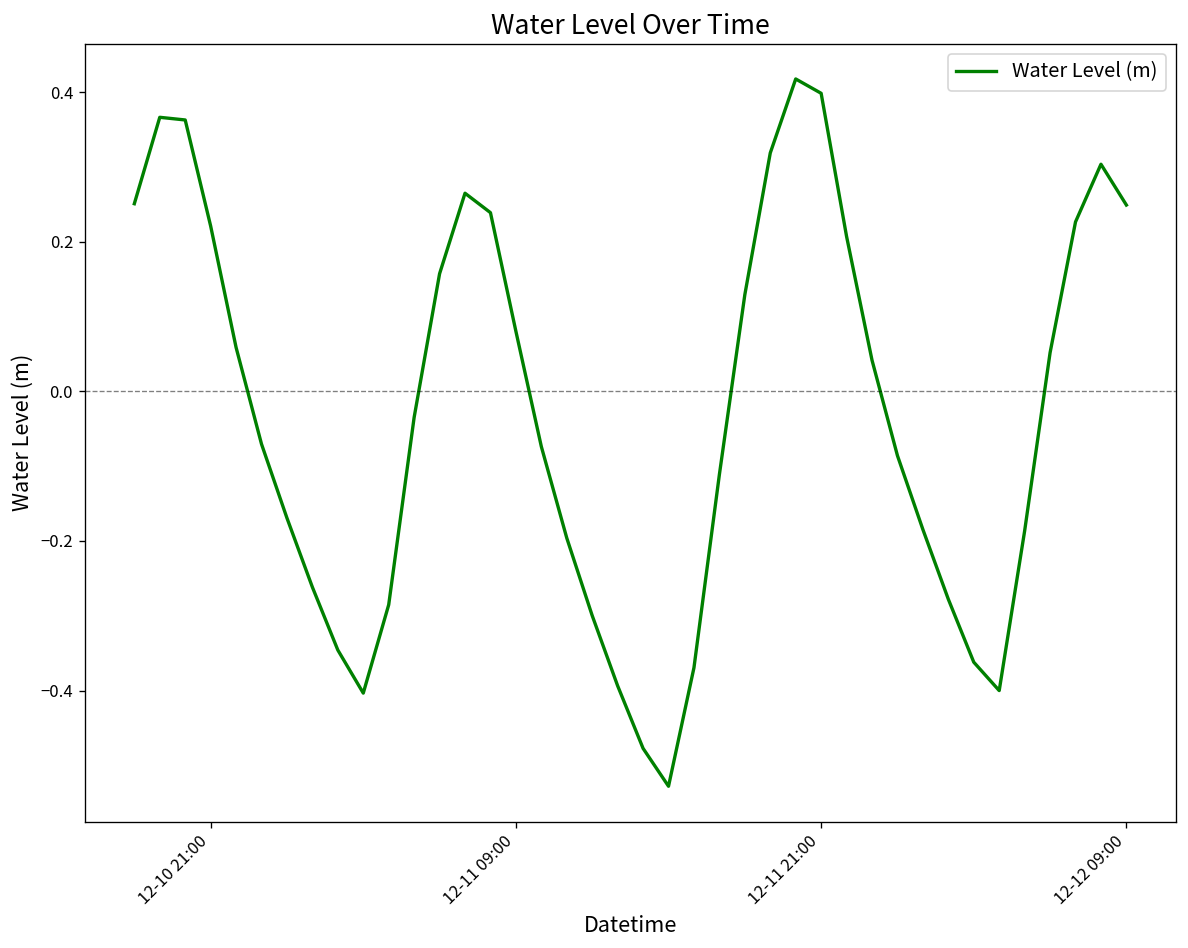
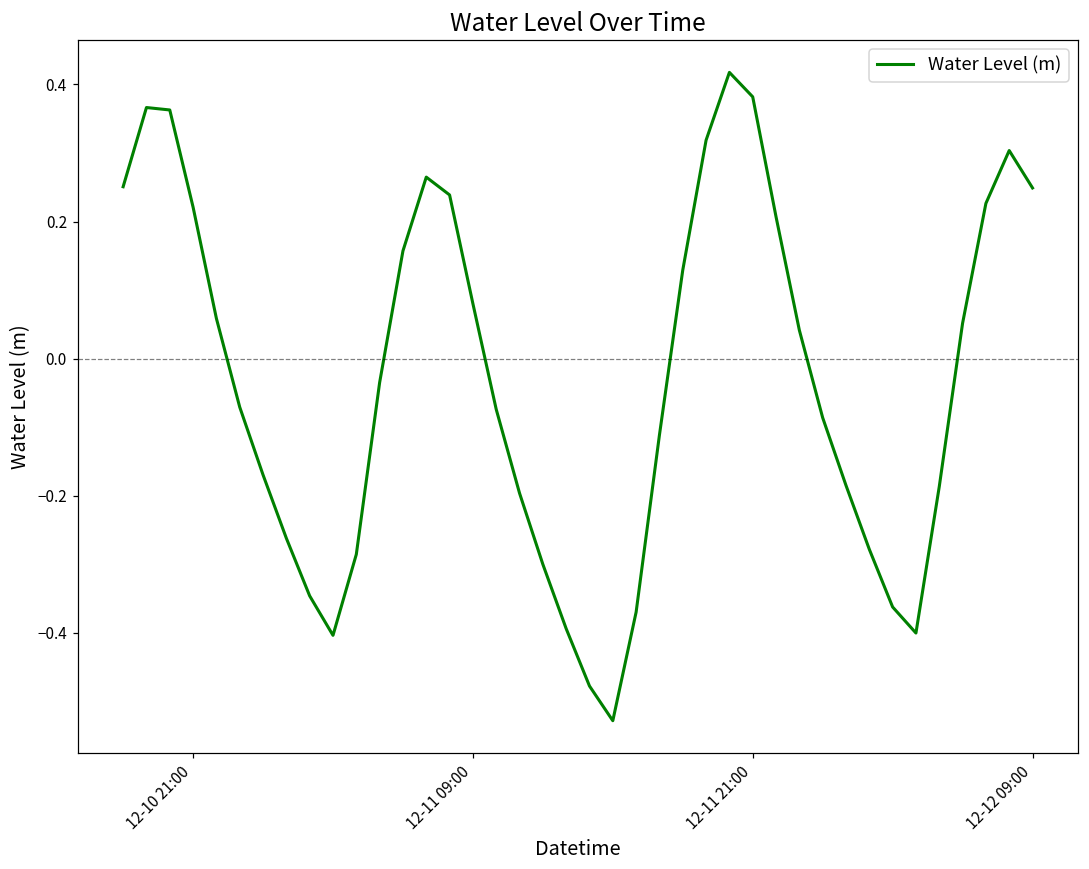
  {
    "12-10 21:00": 0.22,
    "12-11 09:00": 0.08,
-   "12-11 21:00": 0.40,
+   "12-11 21:00": 0.38,
    "12-12 09:00": 0.25
  }
